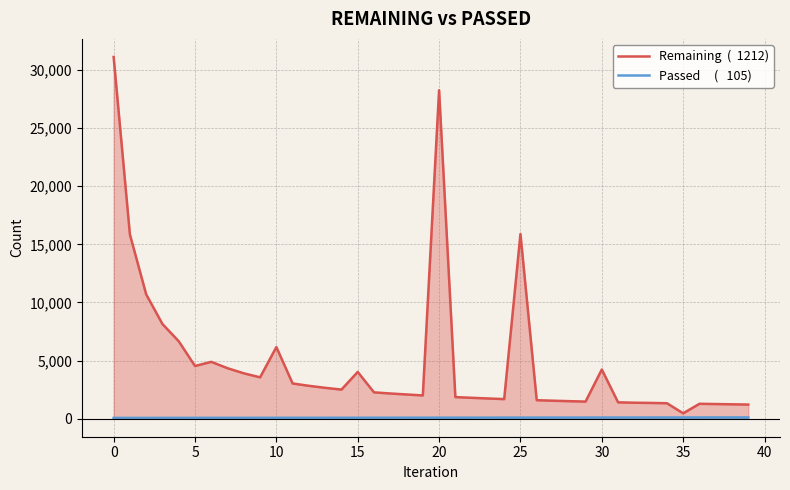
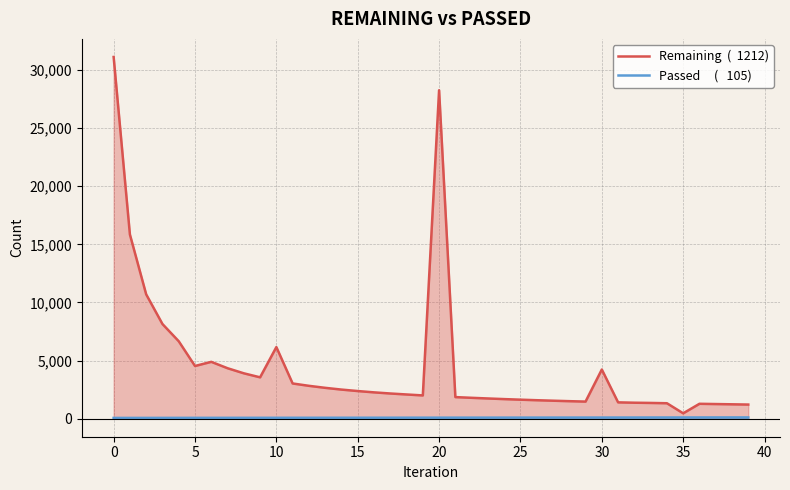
  {
    "Remaining ( 1212)": {
      "0": "31,100",
      "5": "4,500",
      "10": "6,200",
-     "15": "4,000",
+     "15": "2,400",
      "20": "28,300",
-     "25": "15,900",
+     "25": "1,600",
      "30": "4,200",
      "35": "500"
    },
    "Passed ( 105)": {
      "0": "100",
      "5": "100",
      "10": "100",
      "15": "100",
      "20": "100",
      "25": "100",
      "30": "100",
      "35": "100"
    }
  }
